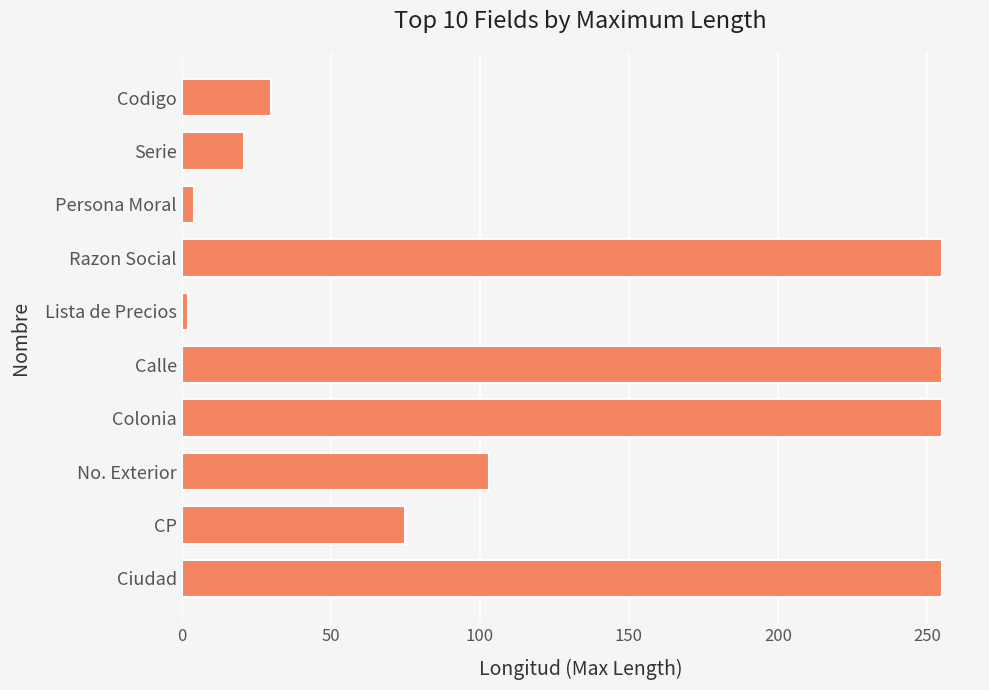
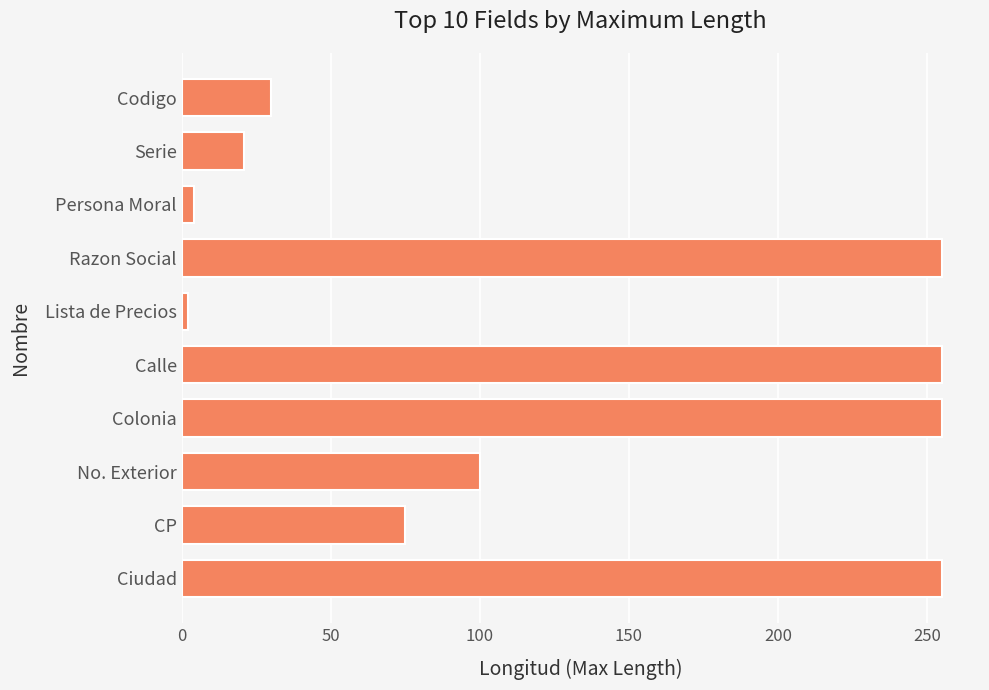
  {
    "Codigo": 30,
    "Serie": 21,
    "Persona Moral": 4,
    "Razon Social": 255,
    "Lista de Precios": 2,
    "Calle": 255,
    "Colonia": 255,
-   "No. Exterior": 103,
+   "No. Exterior": 100,
    "CP": 75,
    "Ciudad": 255
  }
